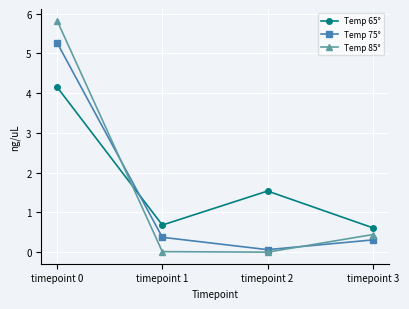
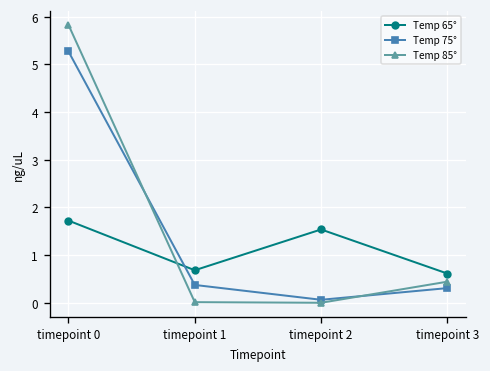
  {
    "Temp 65°": {
-     "timepoint 0": 4.2,
+     "timepoint 0": 1.7,
      "timepoint 1": 0.7,
      "timepoint 2": 1.5,
      "timepoint 3": 0.6
    }
  }
